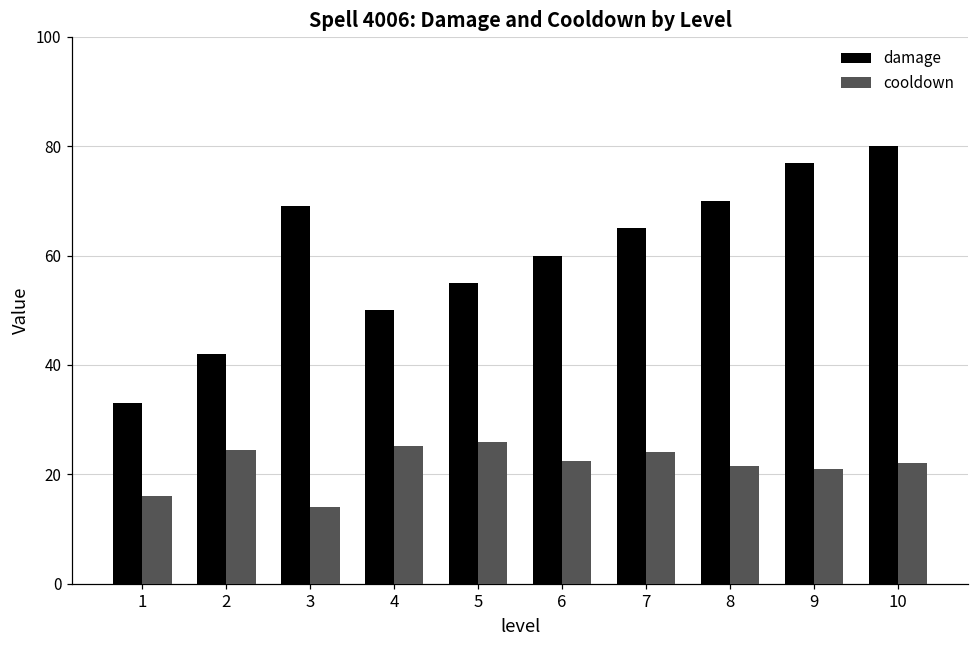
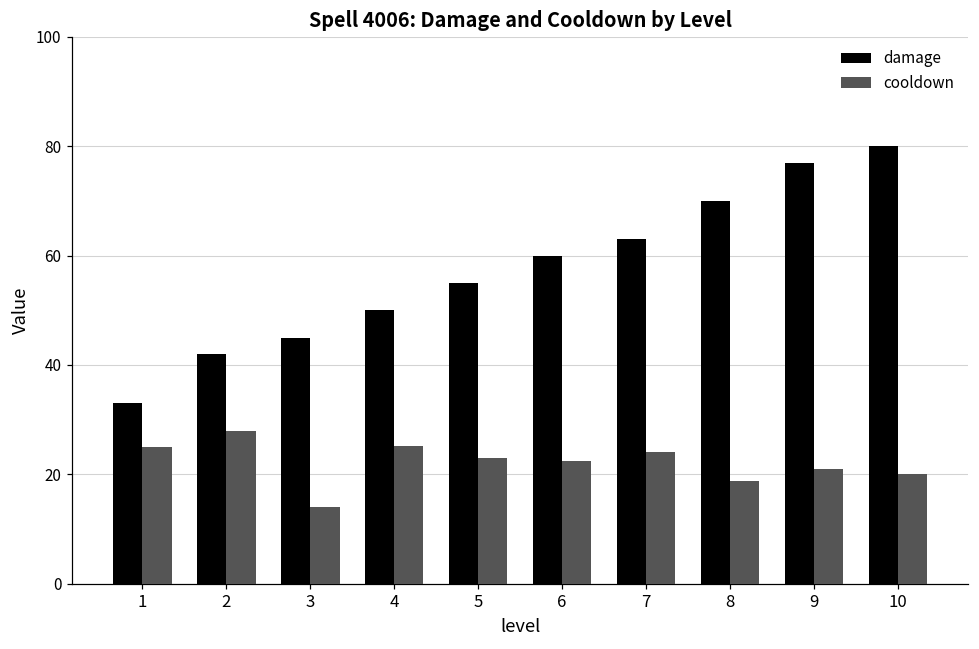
  {
    "damage": {
      "1": 33,
      "2": 42,
-     "3": 69,
+     "3": 45,
      "4": 50,
      "5": 55,
      "6": 60,
-     "7": 65,
+     "7": 63,
      "8": 70,
      "9": 77,
      "10": 80
    },
    "cooldown": {
-     "1": 16,
-     "2": 25,
+     "1": 25,
+     "2": 28,
      "3": 14,
      "4": 25,
-     "5": 26,
+     "5": 23,
      "6": 23,
      "7": 24,
-     "8": 22,
+     "8": 19,
      "9": 21,
-     "10": 22
+     "10": 20
    }
  }
